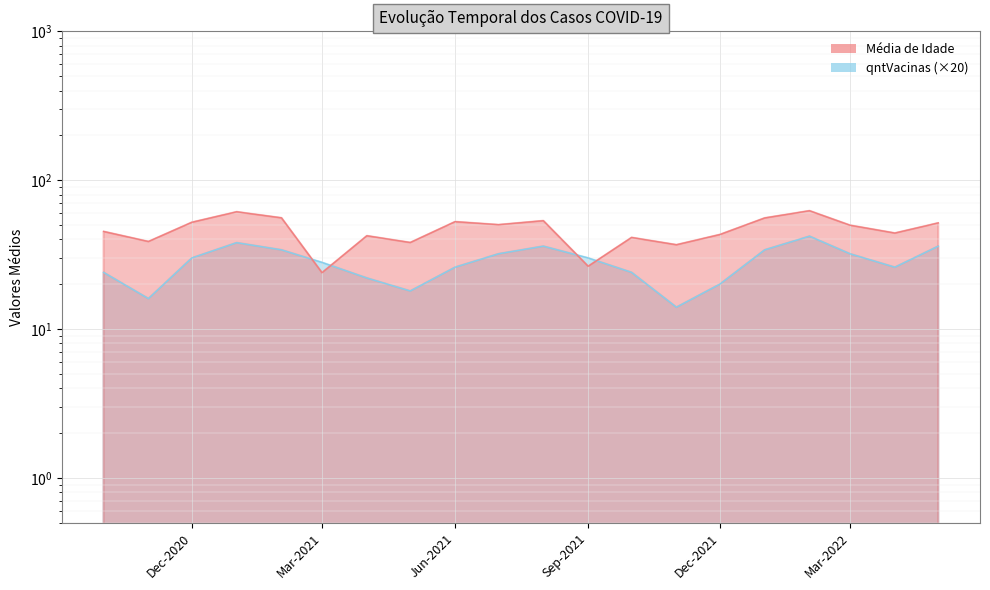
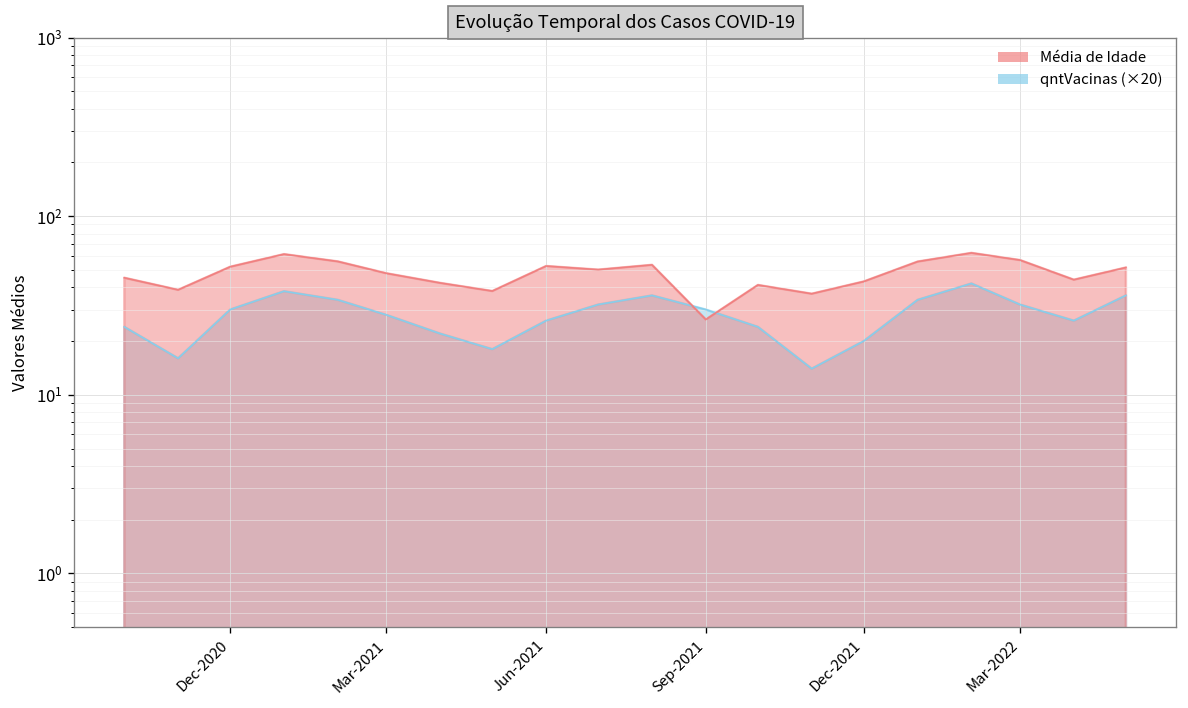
  {
    "Média de Idade": {
      "Dec-2020": 52,
-     "Mar-2021": 24,
+     "Mar-2021": 48,
      "Jun-2021": 53,
      "Sep-2021": 26,
      "Dec-2021": 43,
-     "Mar-2022": 50
+     "Mar-2022": 57
    }
  }
